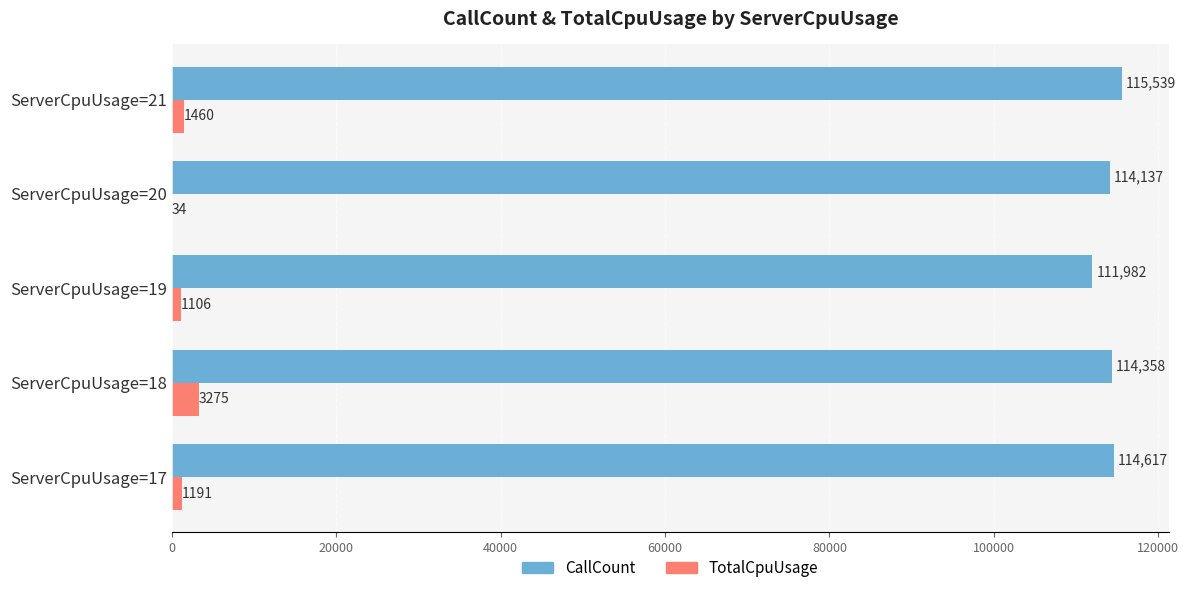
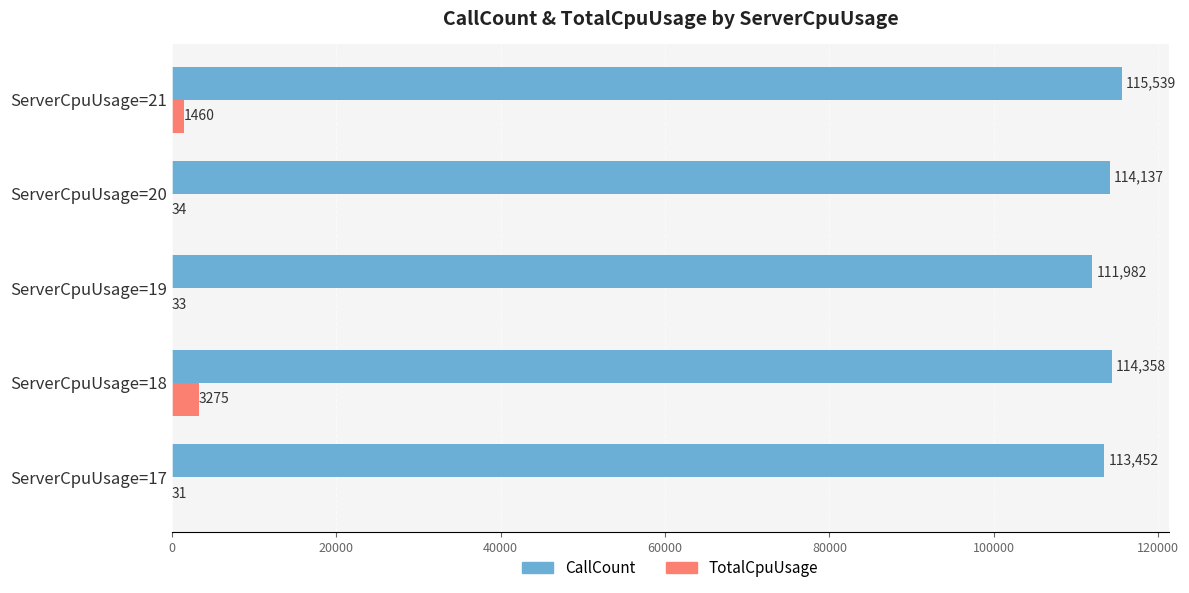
  {
    "CallCount": {
      "ServerCpuUsage=21": "115,539",
      "ServerCpuUsage=20": "114,137",
      "ServerCpuUsage=19": "111,982",
      "ServerCpuUsage=18": "114,358",
-     "ServerCpuUsage=17": "114,617"
+     "ServerCpuUsage=17": "113,452"
    },
    "TotalCpuUsage": {
      "ServerCpuUsage=21": "1460",
      "ServerCpuUsage=20": "34",
-     "ServerCpuUsage=19": "1106",
+     "ServerCpuUsage=19": "33",
      "ServerCpuUsage=18": "3275",
-     "ServerCpuUsage=17": "1191"
+     "ServerCpuUsage=17": "31"
    }
  }
